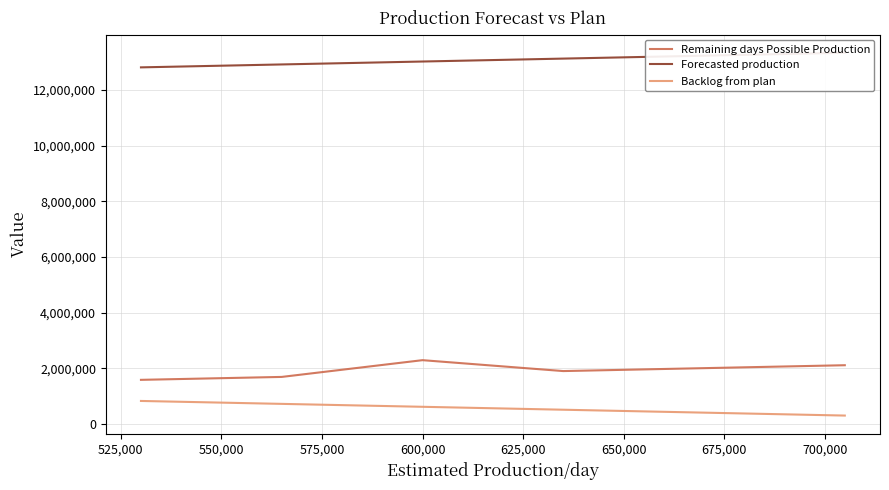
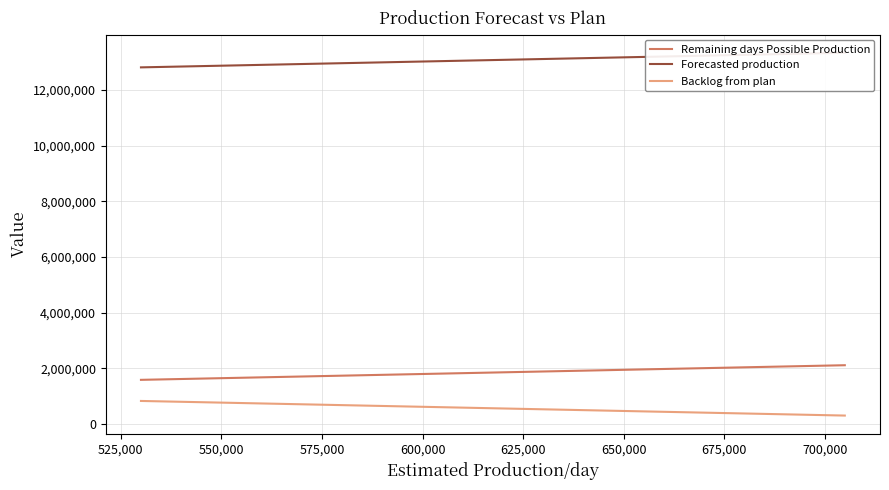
  {
    "Remaining days Possible Production": {
-     "600,000": "2,300,000"
+     "600,000": "1,800,000"
    },
    "Forecasted production": {
      "600,000": "13,000,000"
    },
    "Backlog from plan": {
      "600,000": "600,000"
    }
  }
